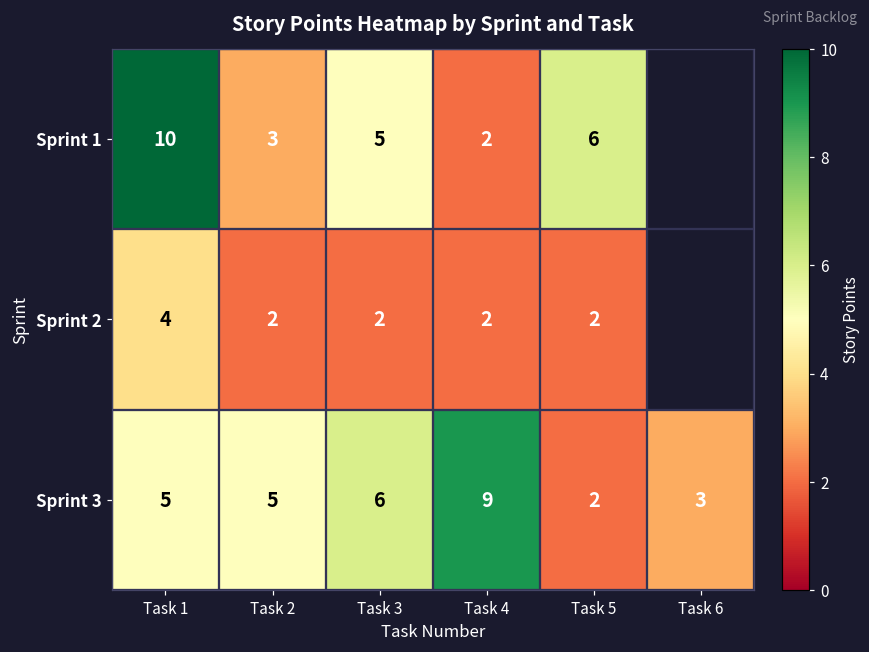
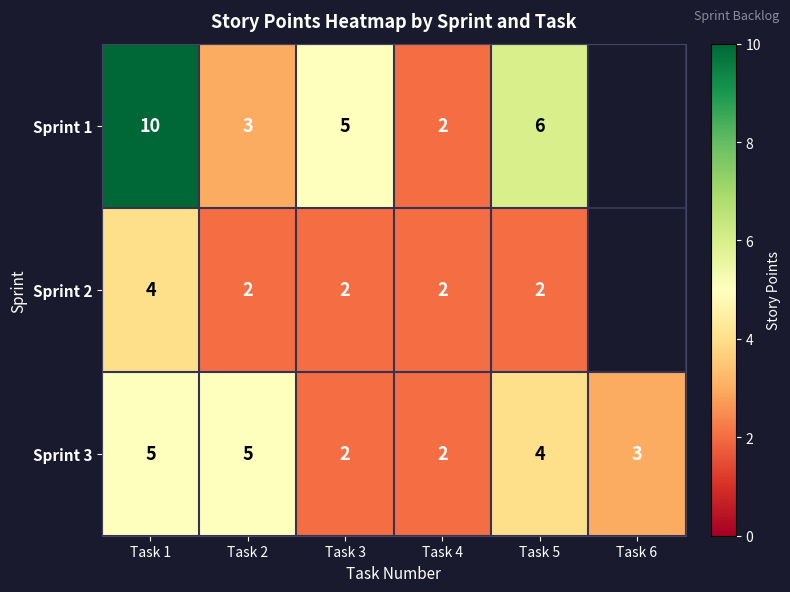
  {
    "Sprint 1": {
      "Task 1": 10,
      "Task 2": 3,
      "Task 3": 5,
      "Task 4": 2,
      "Task 5": 6
    },
    "Sprint 2": {
      "Task 1": 4,
      "Task 2": 2,
      "Task 3": 2,
      "Task 4": 2,
      "Task 5": 2
    },
    "Sprint 3": {
      "Task 1": 5,
      "Task 2": 5,
-     "Task 3": 6,
-     "Task 4": 9,
-     "Task 5": 2,
+     "Task 3": 2,
+     "Task 4": 2,
+     "Task 5": 4,
      "Task 6": 3
    }
  }
